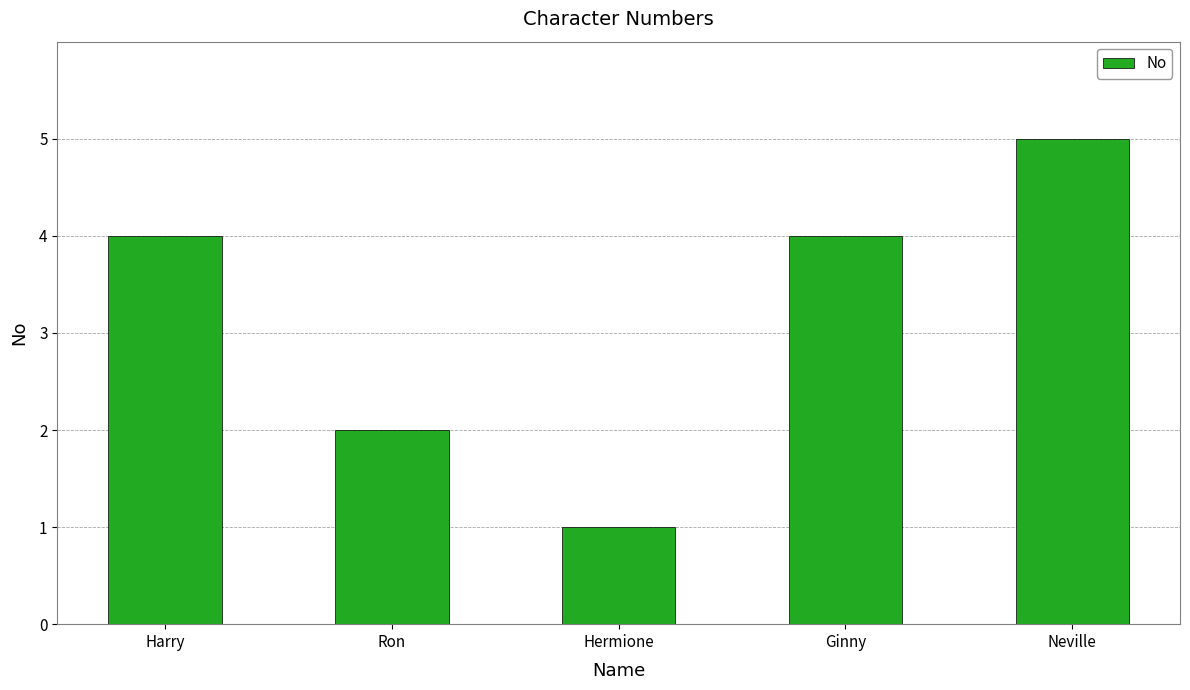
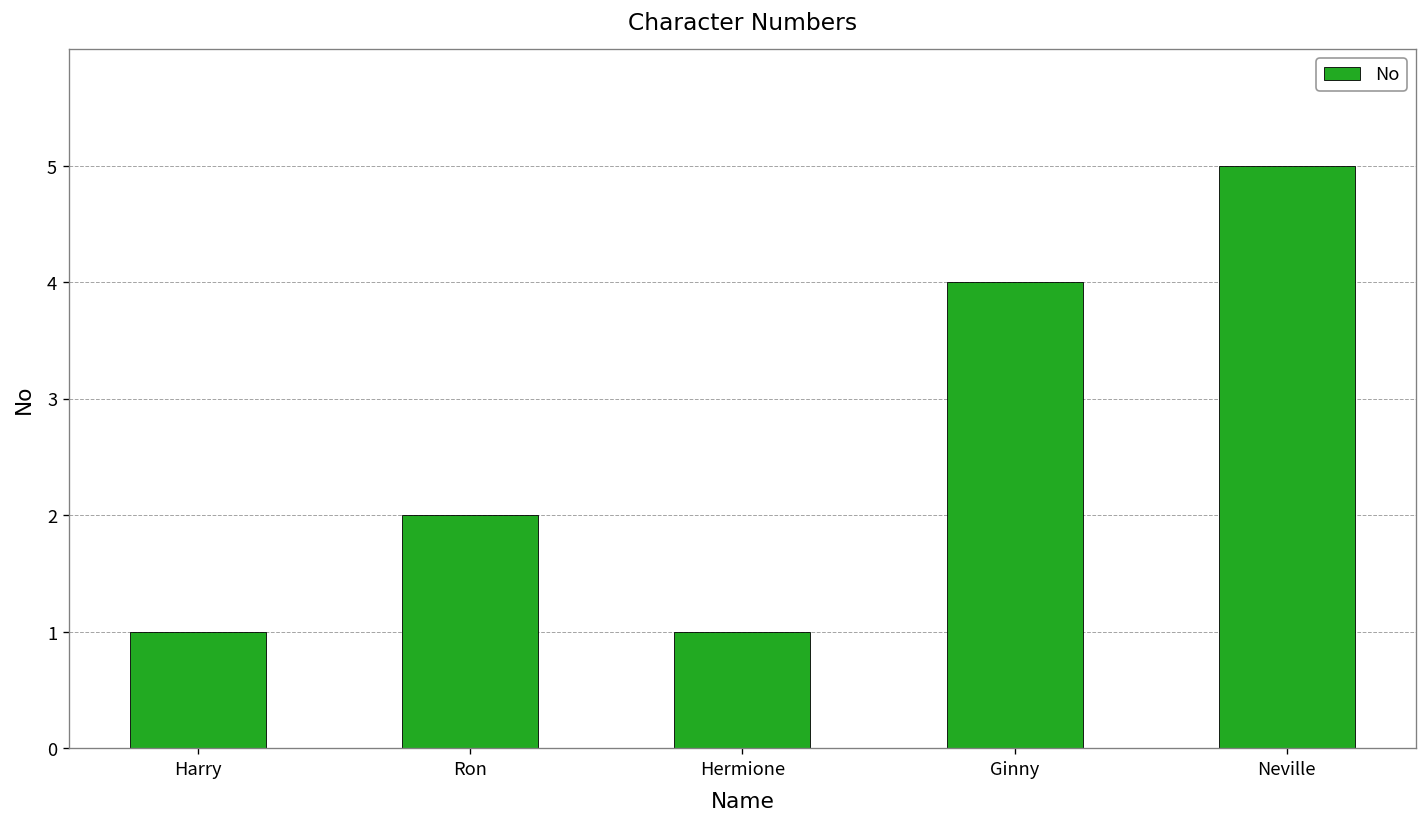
  {
-   "Harry": 4,
+   "Harry": 1,
    "Ron": 2,
    "Hermione": 1,
    "Ginny": 4,
    "Neville": 5
  }
